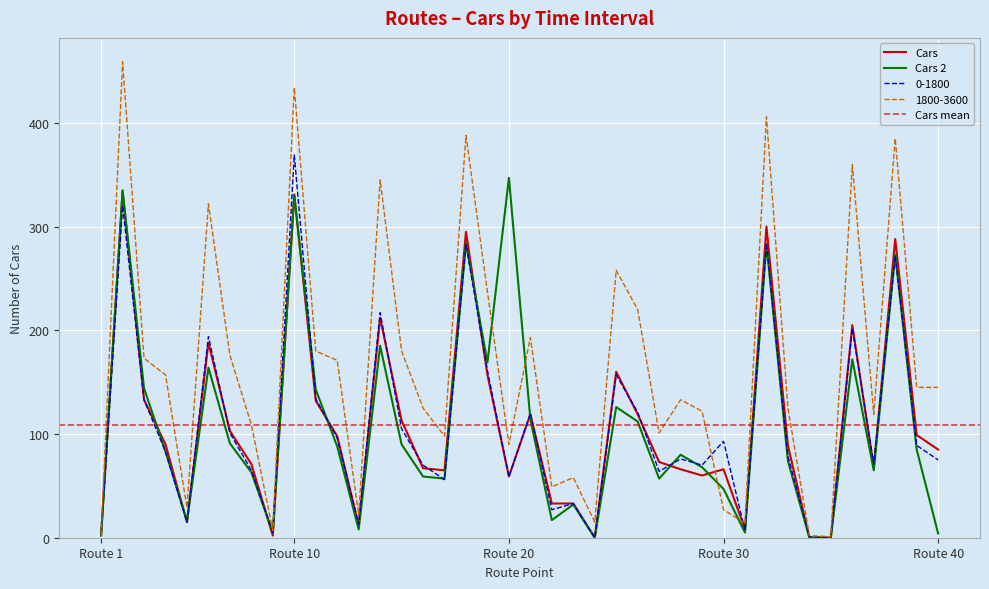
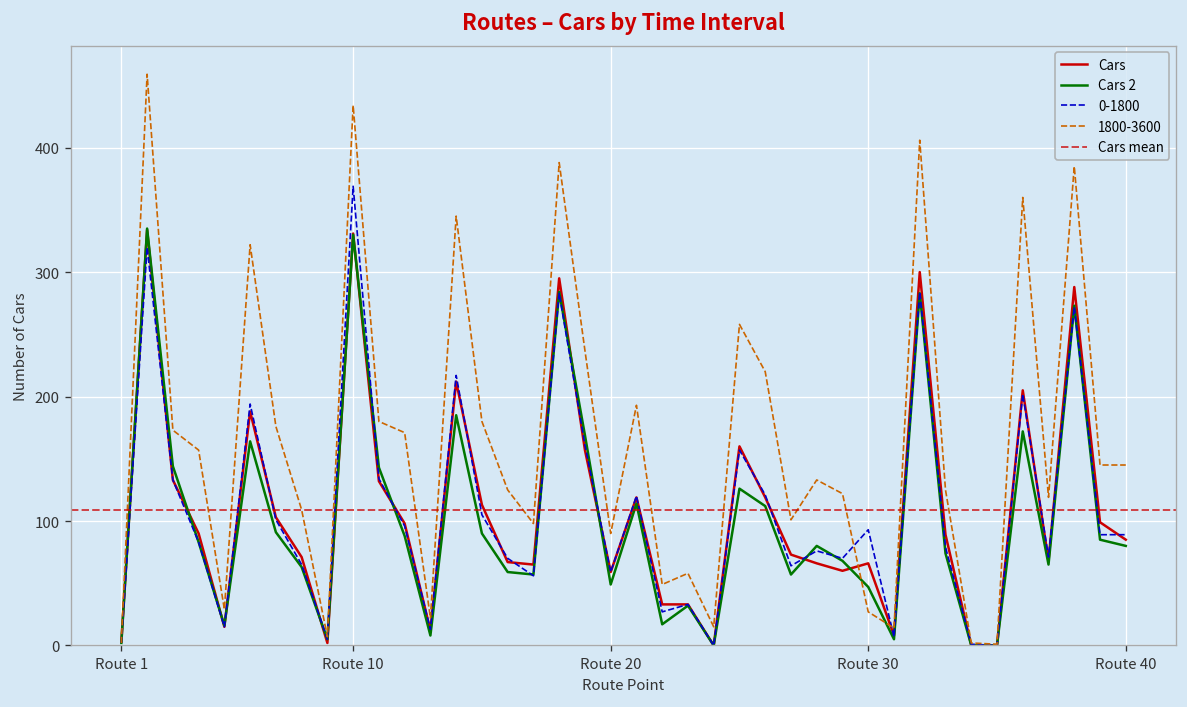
  {
    "Cars": {
      "Route 30": 66,
      "Route 40": 85
    },
    "Cars 2": {
-     "Route 20": 347,
+     "Route 20": 49,
      "Route 30": 47,
-     "Route 40": 4
+     "Route 40": 80
    },
    "0-1800": {
      "Route 10": 369,
      "Route 30": 93,
-     "Route 40": 75
+     "Route 40": 89
    },
    "1800-3600": {
      "Route 10": 434,
      "Route 20": 90,
      "Route 30": 27,
      "Route 40": 145
    }
  }
